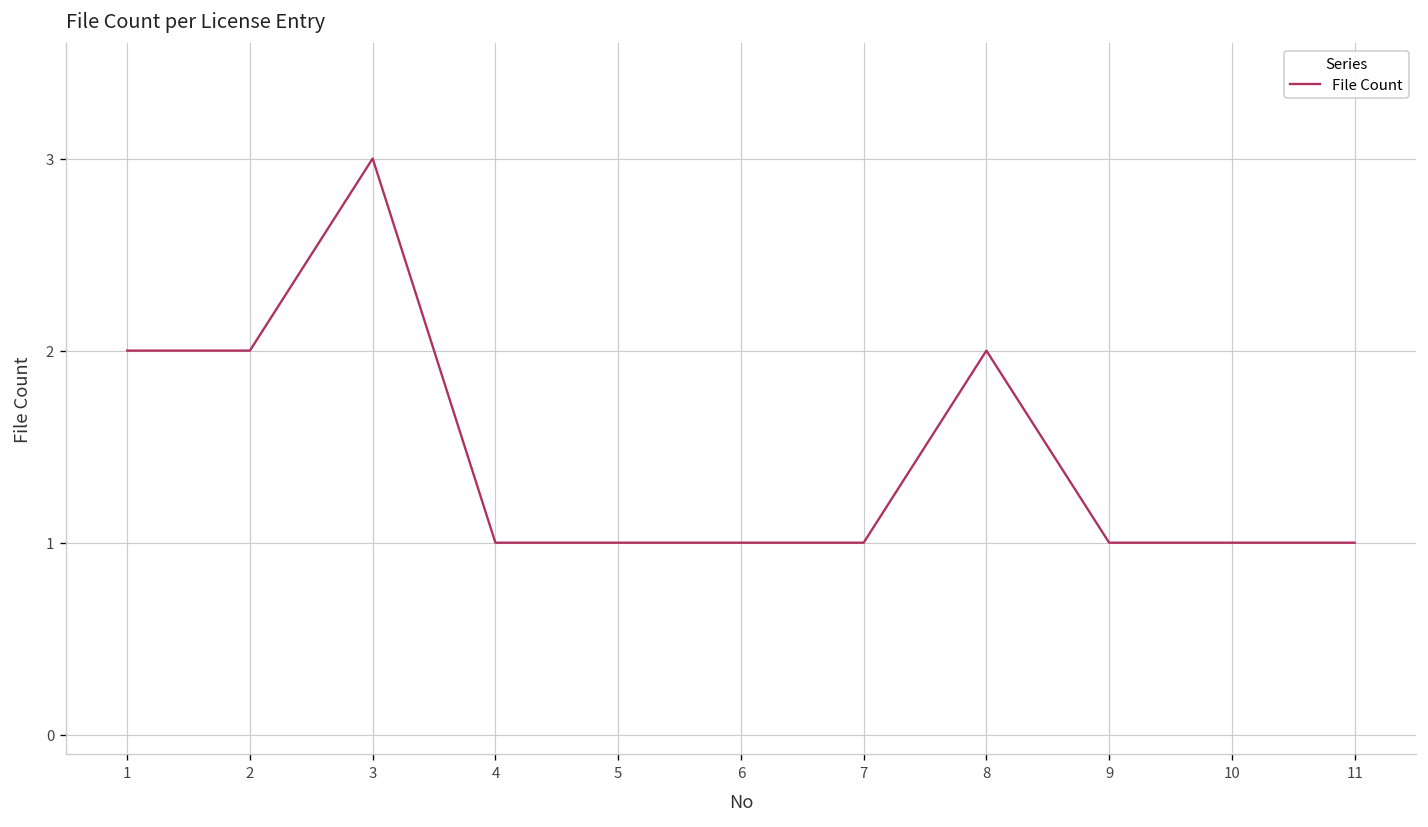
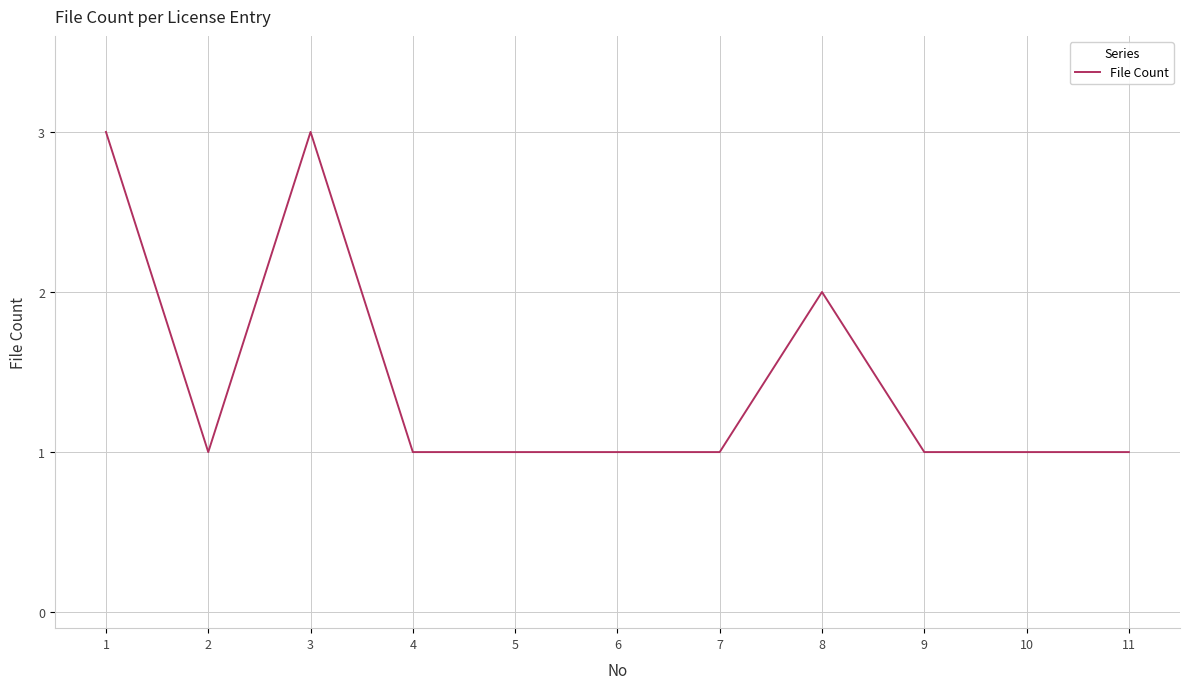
  {
-   "1": 2,
-   "2": 2,
+   "1": 3,
+   "2": 1,
    "3": 3,
    "4": 1,
    "5": 1,
    "6": 1,
    "7": 1,
    "8": 2,
    "9": 1,
    "10": 1,
    "11": 1
  }
